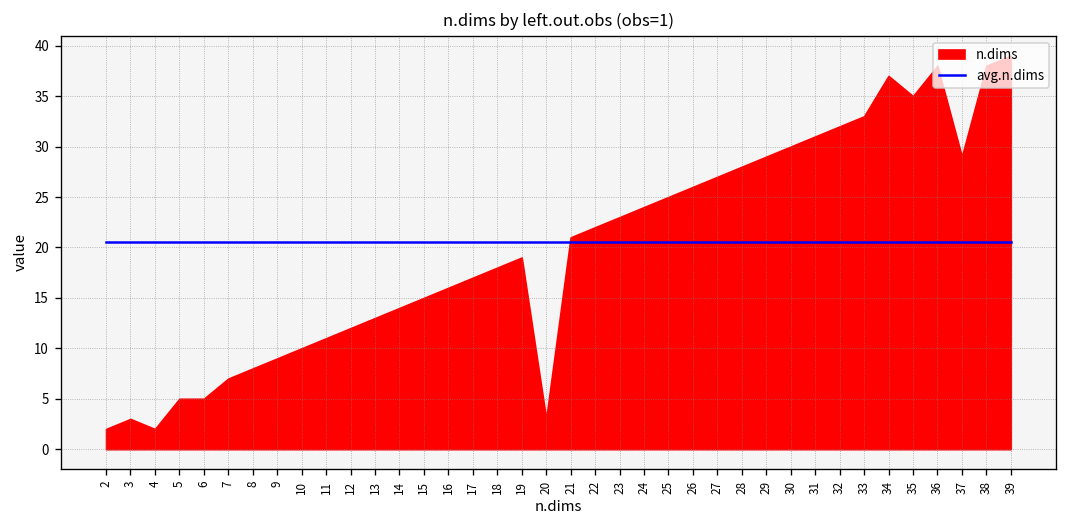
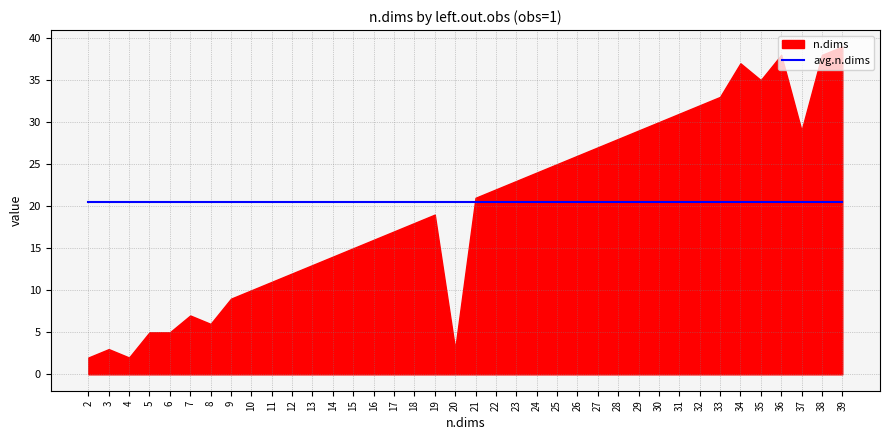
  {
    "avg.n.dims": {
      "2": 21,
      "3": 21,
      "4": 21,
      "5": 21,
      "6": 21,
      "7": 21,
      "8": 21,
      "9": 21,
      "10": 21,
      "11": 21,
      "12": 21,
      "13": 21,
      "14": 21,
      "15": 21,
      "16": 21,
      "17": 21,
      "18": 21,
      "19": 21,
      "20": 21,
      "21": 21,
      "22": 21,
      "23": 21,
      "24": 21,
      "25": 21,
      "26": 21,
      "27": 21,
      "28": 21,
      "29": 21,
      "30": 21,
      "31": 21,
      "32": 21,
      "33": 21,
      "34": 21,
      "35": 21,
      "36": 21,
      "37": 21,
      "38": 21,
      "39": 21
    },
    "n.dims": {
      "2": 2,
      "3": 3,
      "4": 2,
      "5": 5,
      "6": 5,
      "7": 7,
-     "8": 8,
+     "8": 6,
      "9": 9,
      "10": 10,
      "11": 11,
      "12": 12,
      "13": 13,
      "14": 14,
      "15": 15,
      "16": 16,
      "17": 17,
      "18": 18,
      "19": 19,
      "20": 3,
      "21": 21,
      "22": 22,
      "23": 23,
      "24": 24,
      "25": 25,
      "26": 26,
      "27": 27,
      "28": 28,
      "29": 29,
      "30": 30,
      "31": 31,
      "32": 32,
      "33": 33,
      "34": 37,
      "35": 35,
      "37": 29
    }
  }
